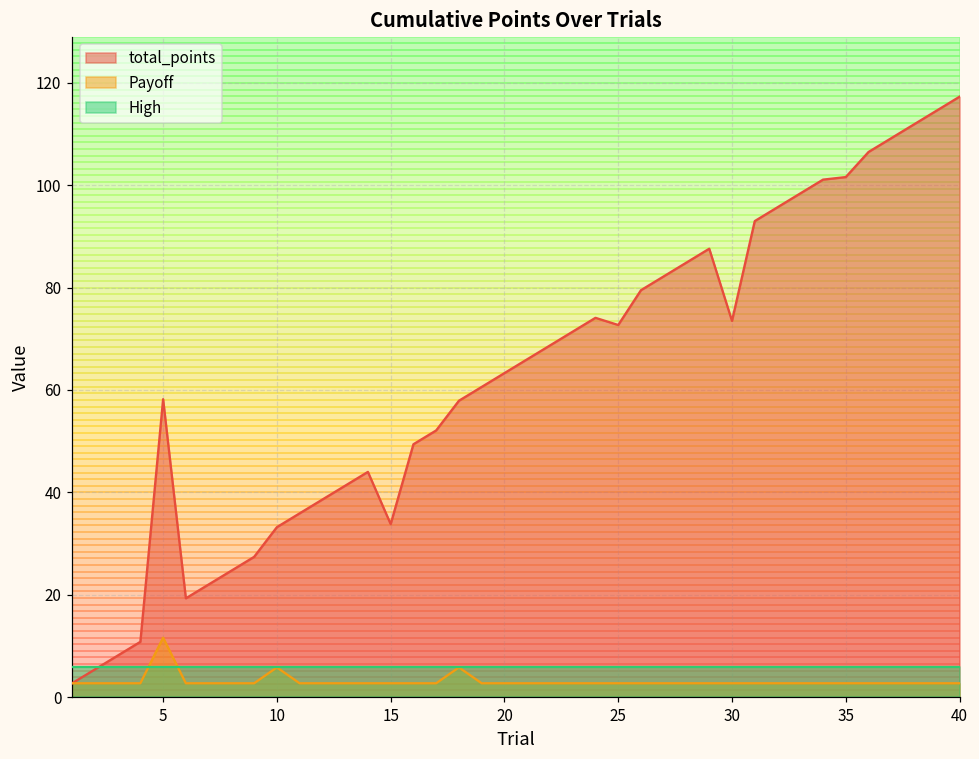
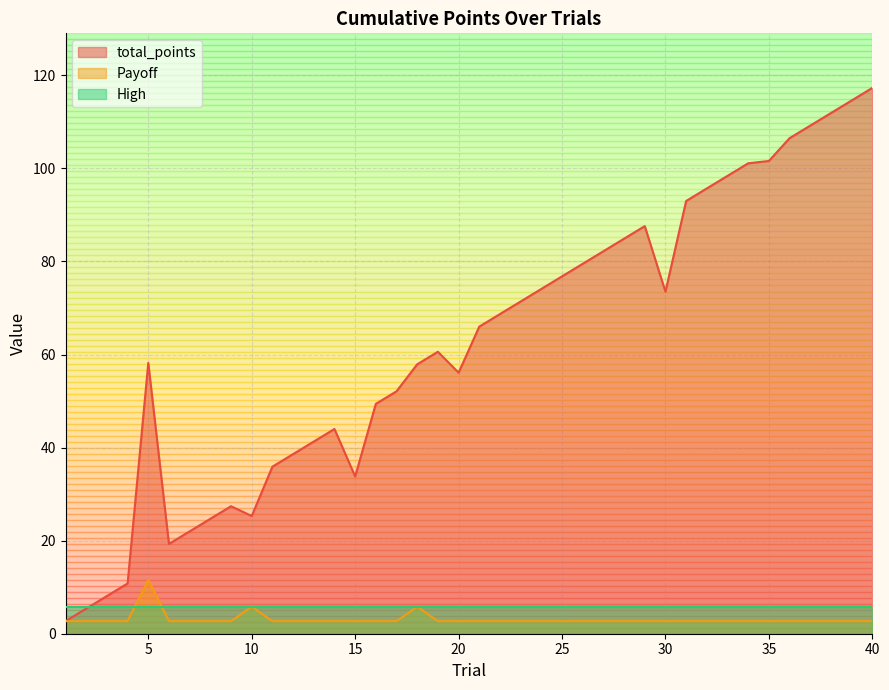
  {
    "total_points": {
      "5": 58,
-     "10": 33,
+     "10": 25,
      "15": 34,
-     "20": 63,
-     "25": 73,
+     "20": 56,
+     "25": 77,
      "30": 74,
      "35": 102,
      "40": 117
    },
    "Payoff": {
      "5": 12,
      "15": 3,
      "20": 3,
      "25": 3,
      "30": 3,
      "35": 3,
      "40": 3
    },
    "High": {
      "5": 6,
      "15": 6,
      "20": 6,
      "25": 6,
      "30": 6,
      "35": 6,
      "40": 6
    }
  }
